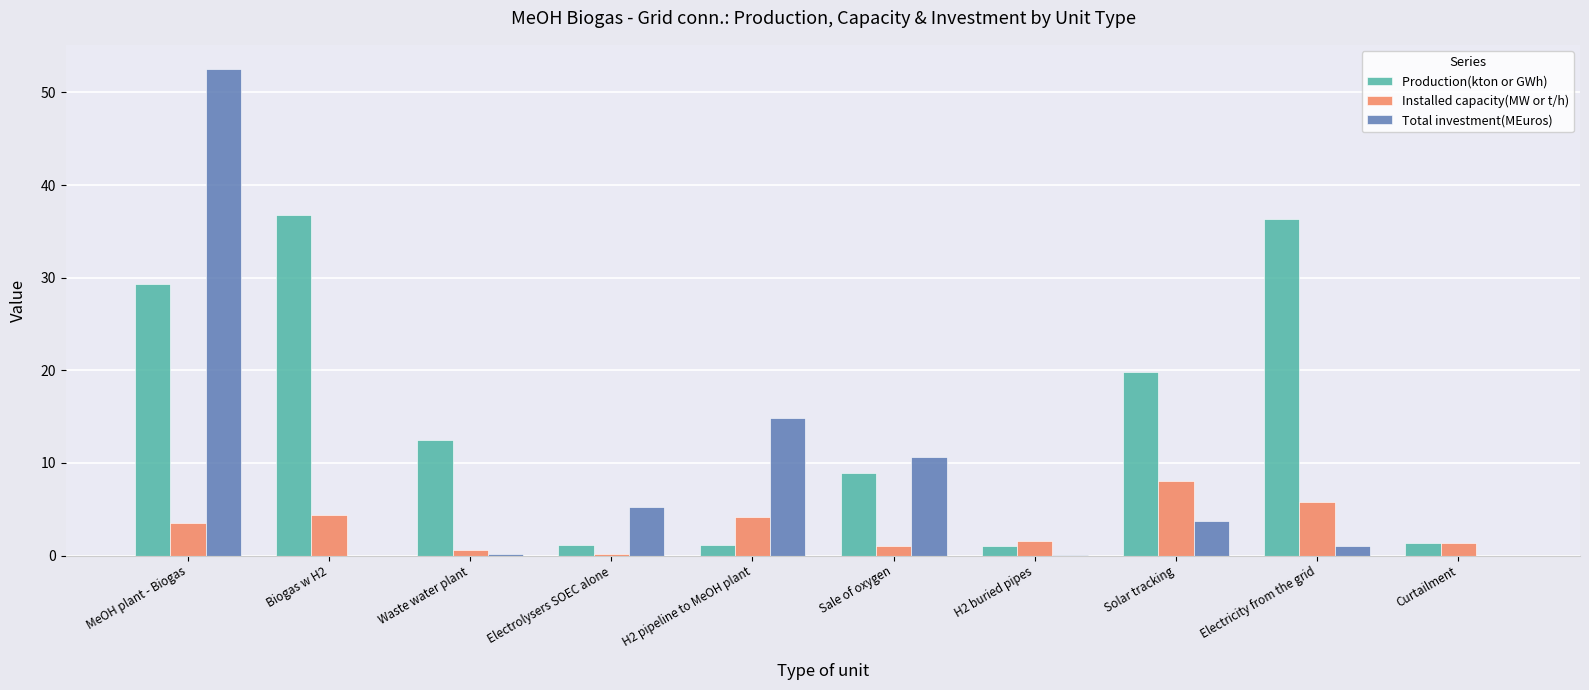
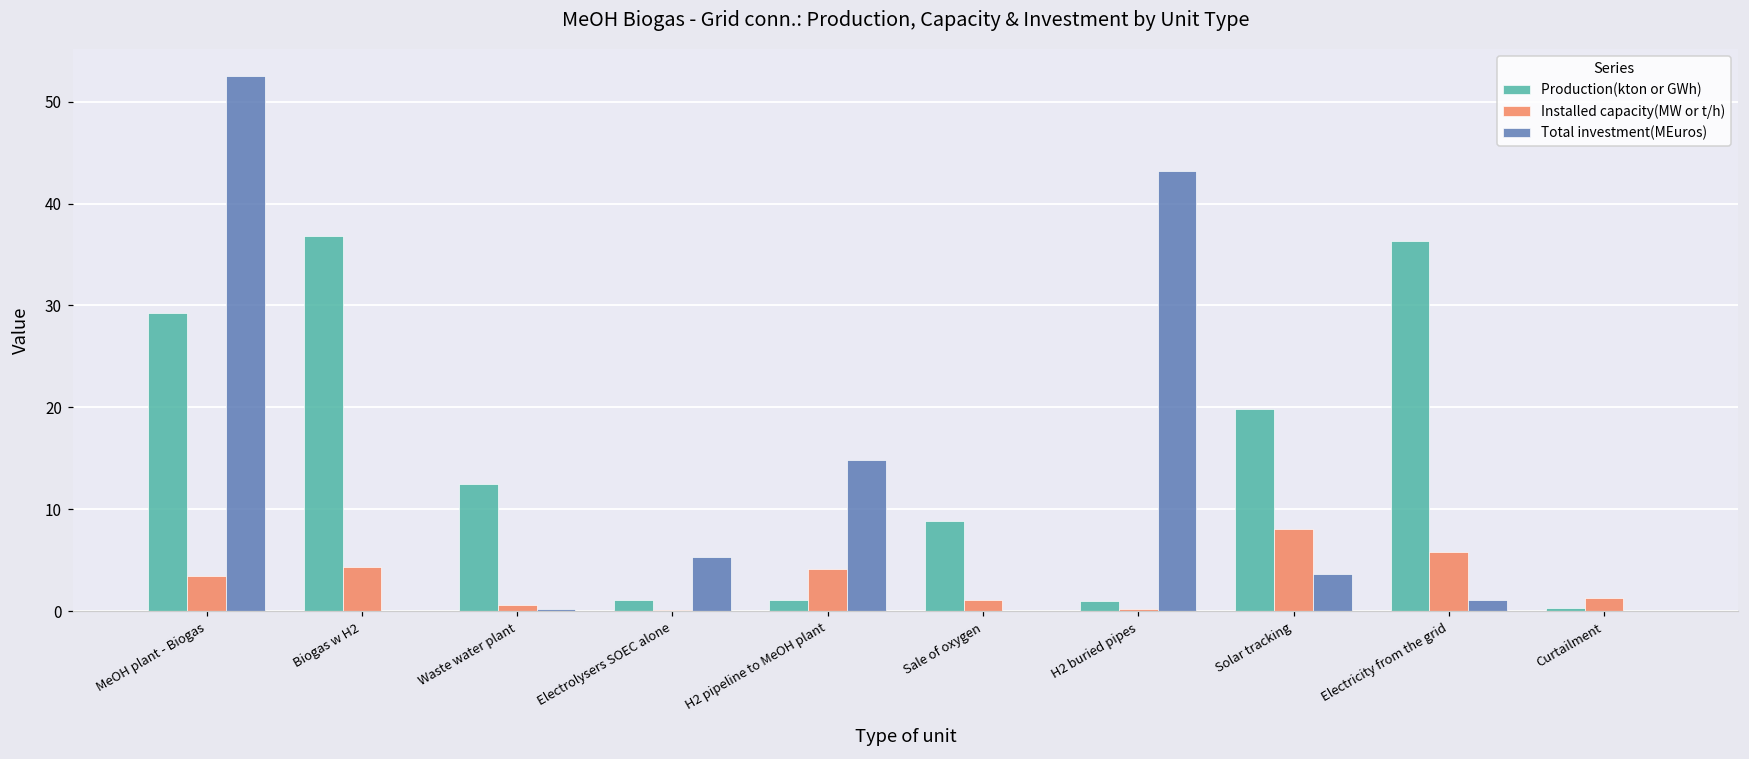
  {
    "Production(kton or GWh)": {
      "MeOH plant - Biogas": 29,
      "Biogas w H2": 37,
      "Waste water plant": 13,
      "Electrolysers SOEC alone": 1,
      "H2 pipeline to MeOH plant": 1,
      "Sale of oxygen": 9,
      "H2 buried pipes": 1,
      "Solar tracking": 20,
      "Electricity from the grid": 36,
-     "Curtailment": 1
+     "Curtailment": 0
    },
    "Installed capacity(MW or t/h)": {
      "MeOH plant - Biogas": 3,
      "Biogas w H2": 4,
      "Waste water plant": 1,
      "H2 pipeline to MeOH plant": 4,
      "Sale of oxygen": 1,
-     "H2 buried pipes": 2,
+     "H2 buried pipes": 0,
      "Solar tracking": 8,
      "Electricity from the grid": 6,
      "Curtailment": 1
    },
    "Total investment(MEuros)": {
      "MeOH plant - Biogas": 53,
      "Biogas w H2": 0,
      "Electrolysers SOEC alone": 5,
      "H2 pipeline to MeOH plant": 15,
-     "Sale of oxygen": 11,
-     "H2 buried pipes": 0,
+     "Sale of oxygen": 0,
+     "H2 buried pipes": 43,
      "Solar tracking": 4,
      "Electricity from the grid": 1,
      "Curtailment": 0
    }
  }
